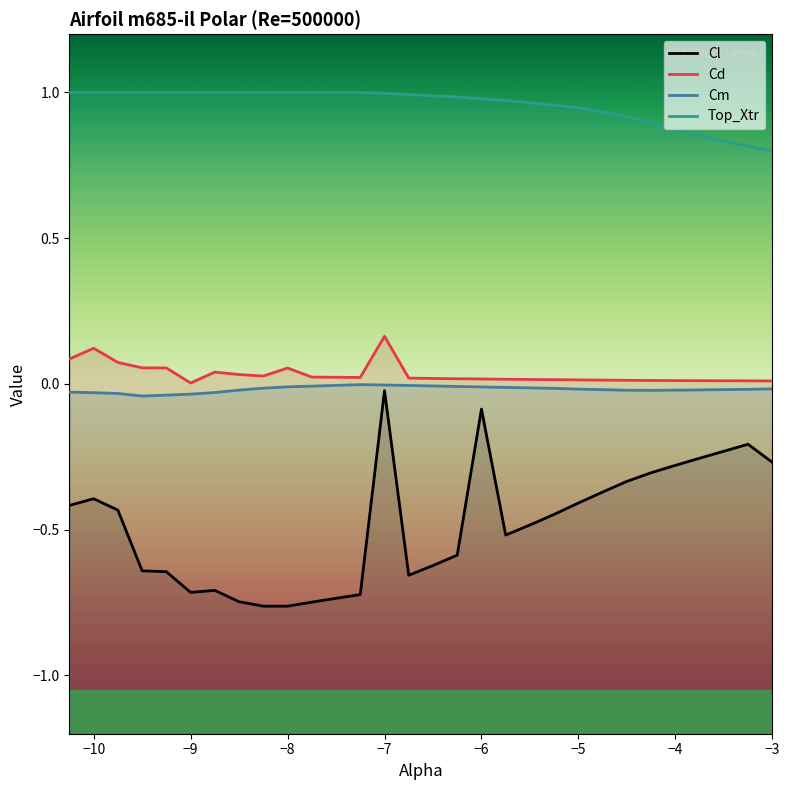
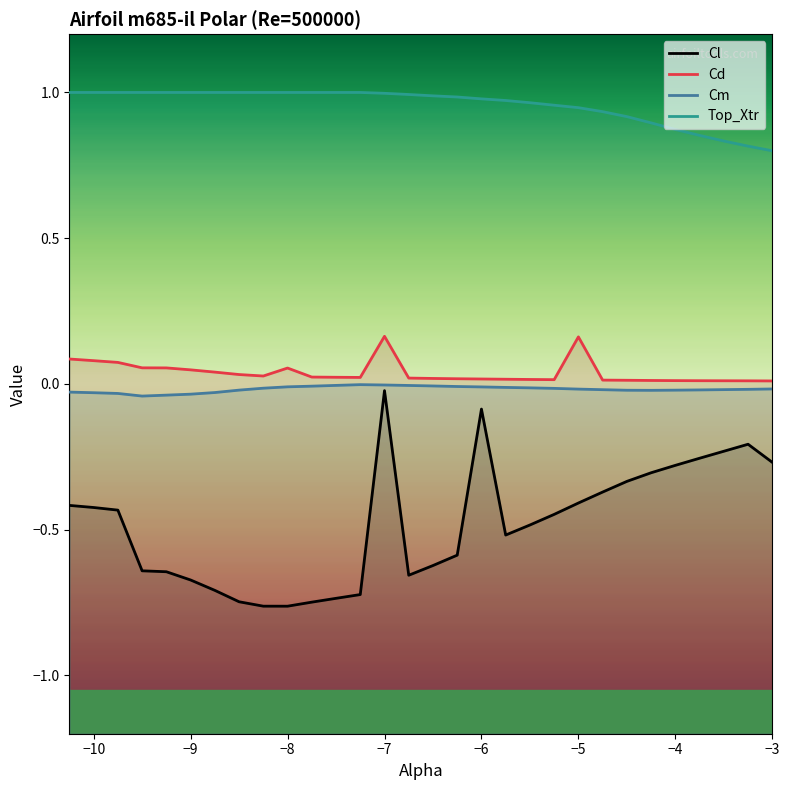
  {
    "Cl": {
-     "−10": -0.39,
-     "−9": -0.72,
+     "−10": -0.42,
+     "−9": -0.67,
      "−8": -0.76,
      "−7": -0.02,
      "−6": -0.09,
      "−5": -0.41,
      "−4": -0.28,
      "−3": -0.27
    },
    "Cd": {
-     "−10": 0.12,
-     "−9": 0.00,
+     "−10": 0.08,
+     "−9": 0.05,
      "−8": 0.05,
      "−7": 0.16,
      "−6": 0.02,
-     "−5": 0.01,
+     "−5": 0.16,
      "−4": 0.01,
      "−3": 0.01
    }
  }
